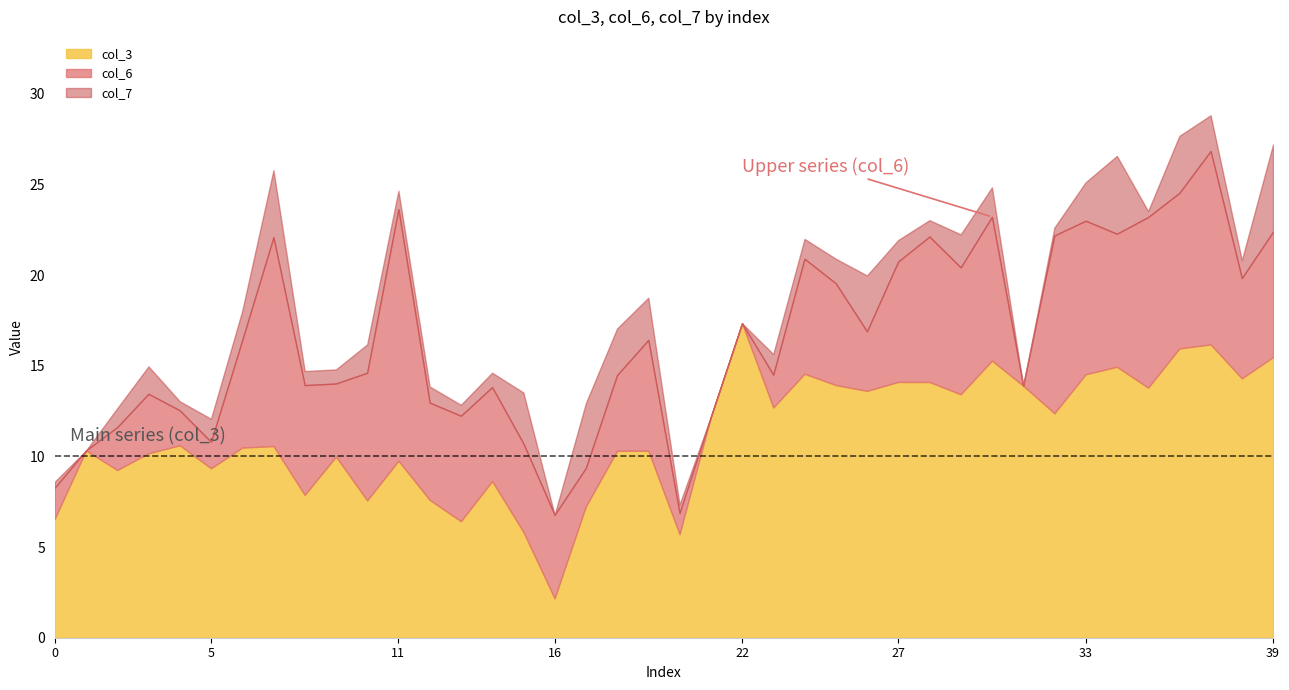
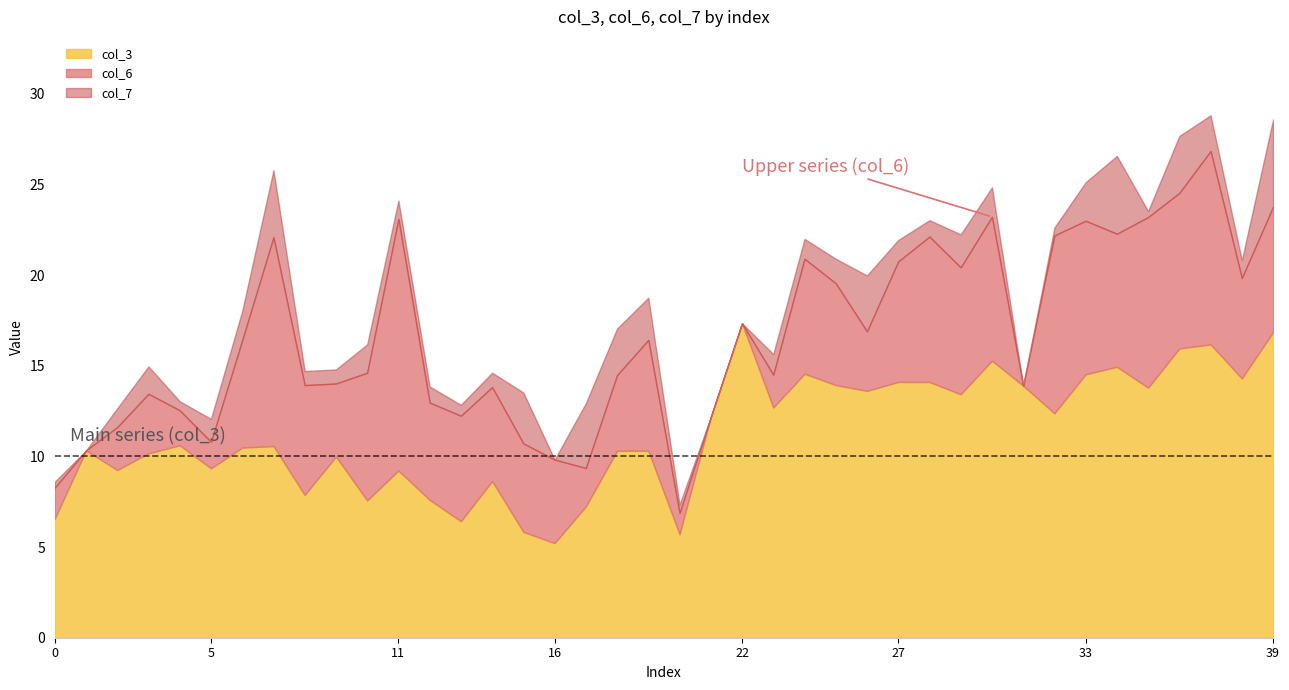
  {
    "col_3": {
      "0": 6.6,
      "5": 9.3,
-     "11": 9.8,
-     "16": 2.2,
+     "11": 9.2,
+     "16": 5.2,
      "27": 14.1,
      "33": 14.5,
-     "39": 15.5
+     "39": 16.9
    }
  }
